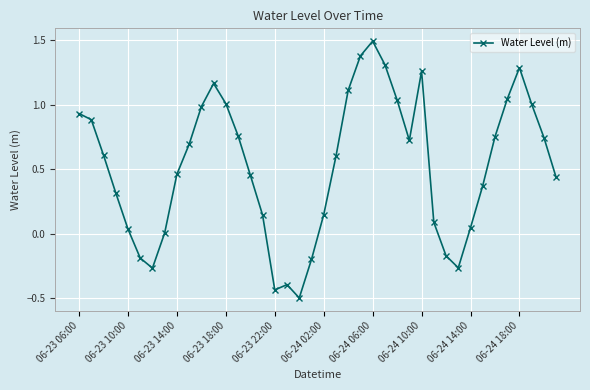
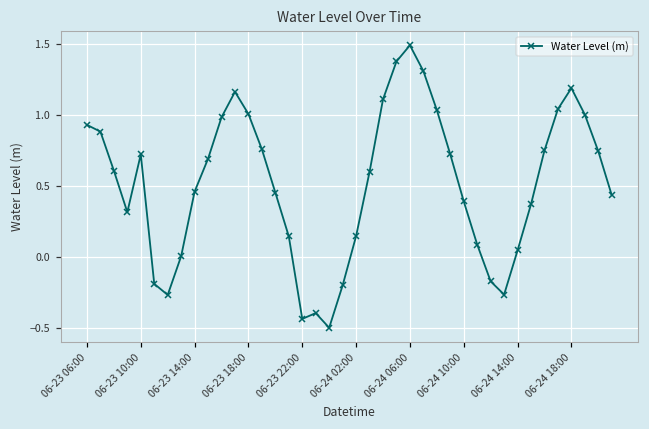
  {
    "06-23 06:00": 0.93,
-   "06-23 10:00": 0.04,
+   "06-23 10:00": 0.72,
    "06-23 14:00": 0.46,
    "06-23 18:00": 1.01,
    "06-23 22:00": -0.44,
    "06-24 02:00": 0.15,
    "06-24 06:00": 1.49,
-   "06-24 10:00": 1.26,
+   "06-24 10:00": 0.39,
    "06-24 14:00": 0.05,
-   "06-24 18:00": 1.29
+   "06-24 18:00": 1.19
  }
